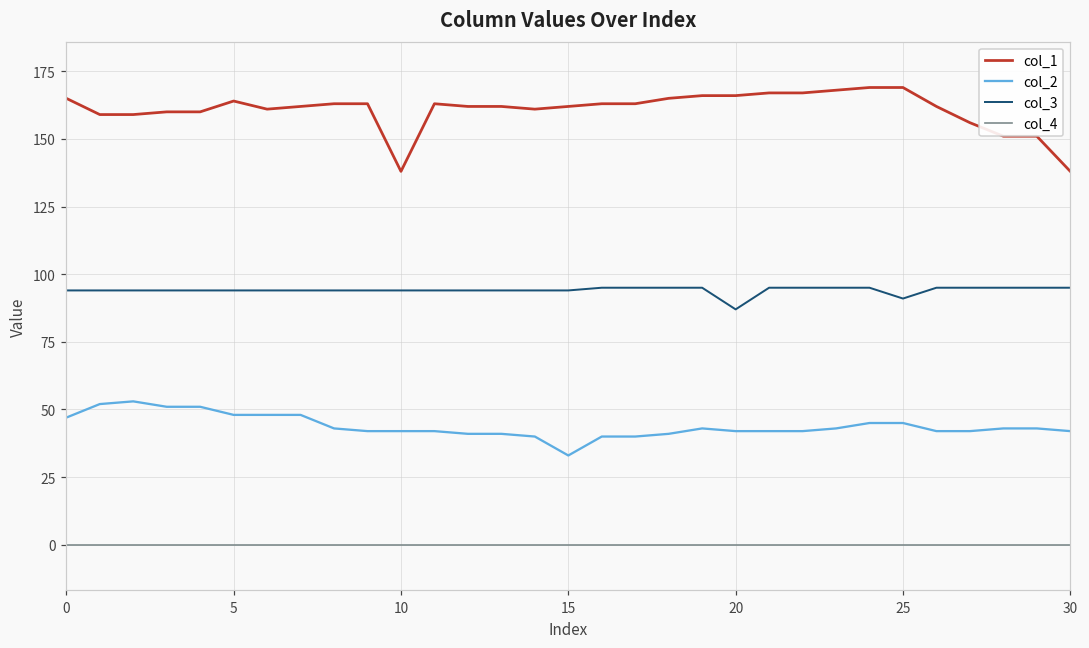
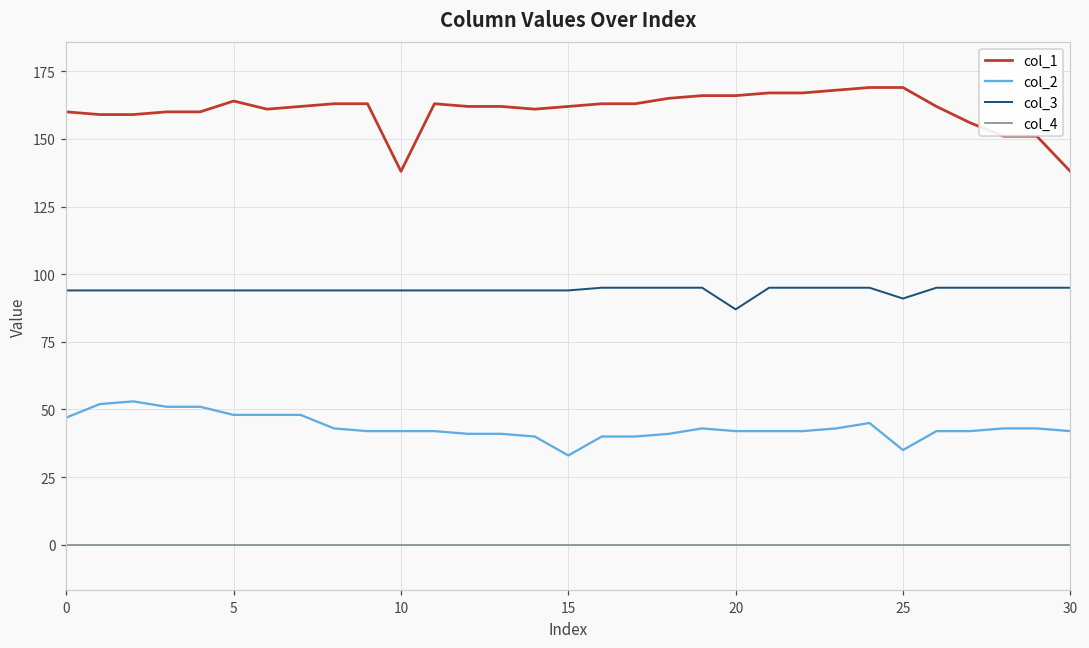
  {
    "col_1": {
-     "0": 165,
+     "0": 160,
      "5": 164,
      "10": 138,
      "15": 162,
      "20": 166,
      "25": 169,
      "30": 138
    },
    "col_2": {
      "0": 47,
      "5": 48,
      "10": 42,
      "15": 33,
      "20": 42,
-     "25": 45,
+     "25": 35,
      "30": 42
    },
    "col_3": {
      "0": 94,
      "5": 94,
      "10": 94,
      "15": 94,
      "20": 87,
      "25": 91,
      "30": 95
    },
    "col_4": {
      "0": 0,
      "5": 0,
      "10": 0,
      "15": 0,
      "20": 0,
      "25": 0,
      "30": 0
    }
  }
